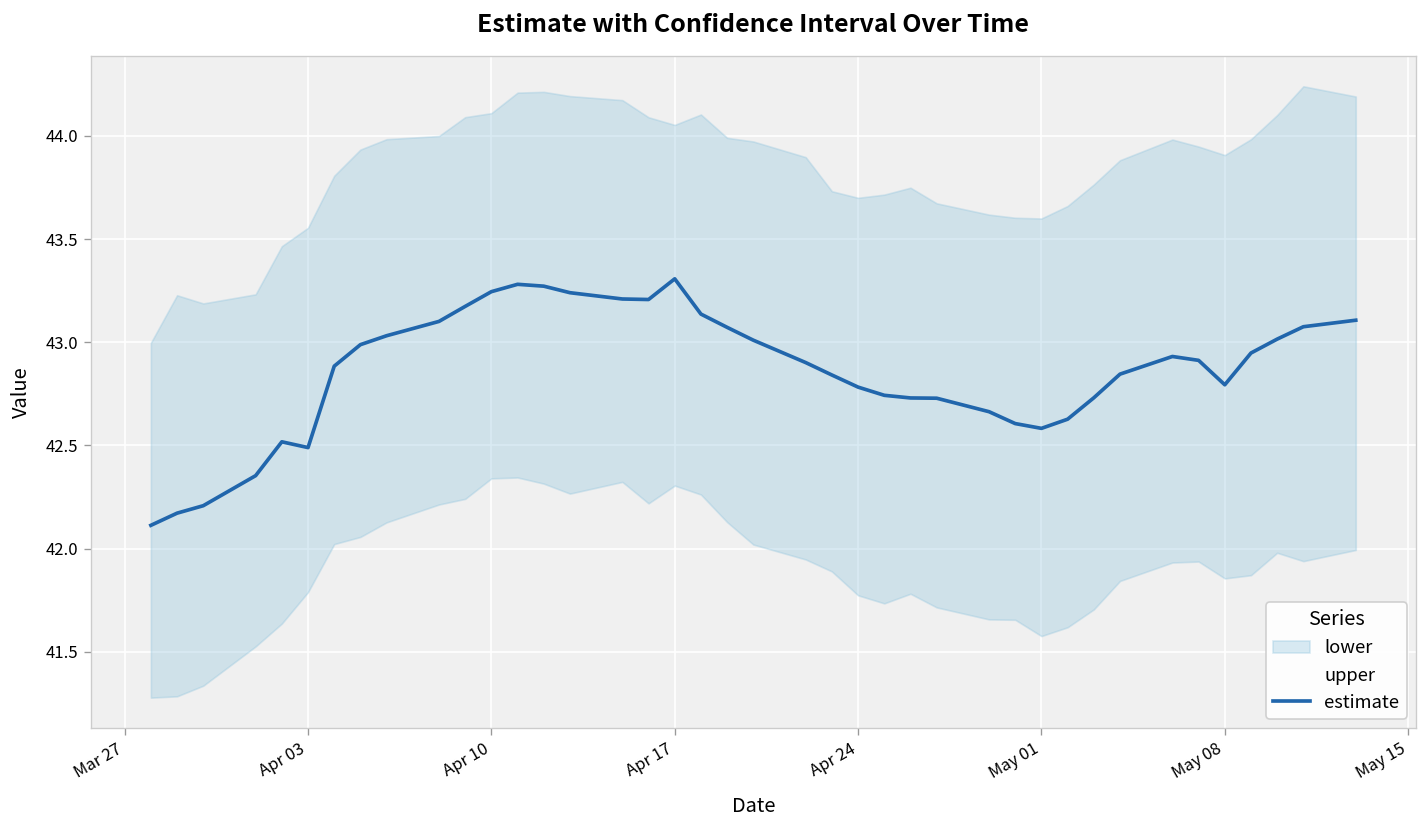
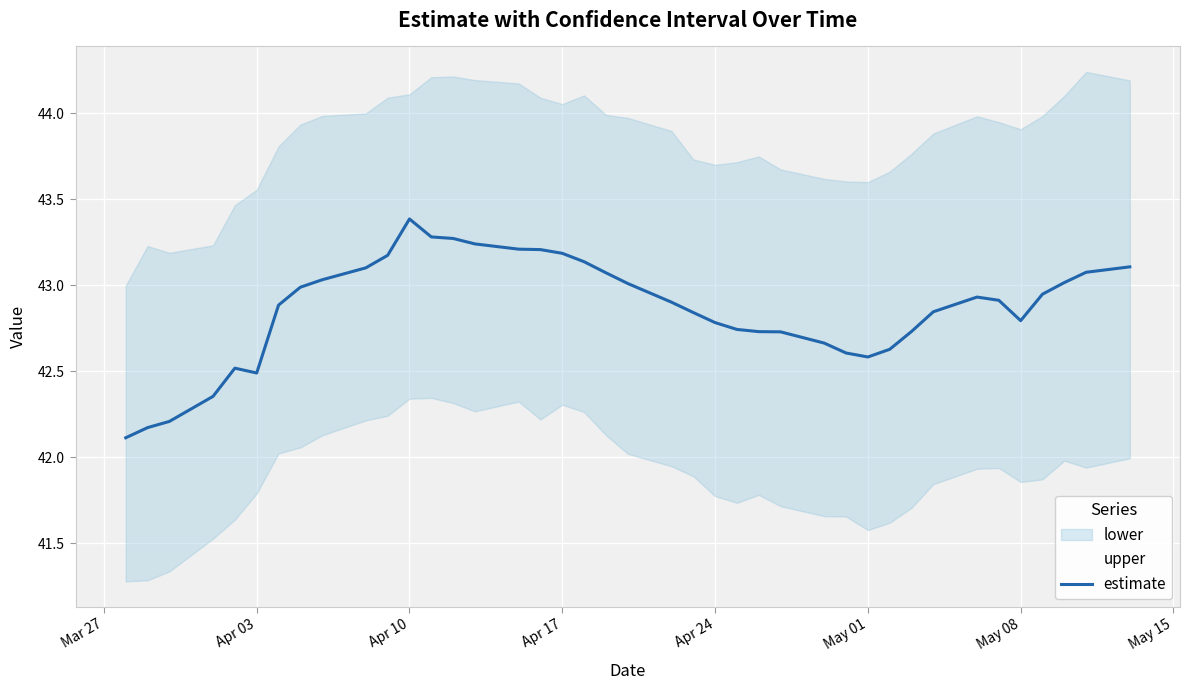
  {
    "estimate": {
      "Apr 03": 42.49,
-     "Apr 10": 43.24,
-     "Apr 17": 43.31,
+     "Apr 10": 43.38,
+     "Apr 17": 43.19,
      "Apr 24": 42.78,
      "May 01": 42.58,
      "May 08": 42.79
    }
  }
